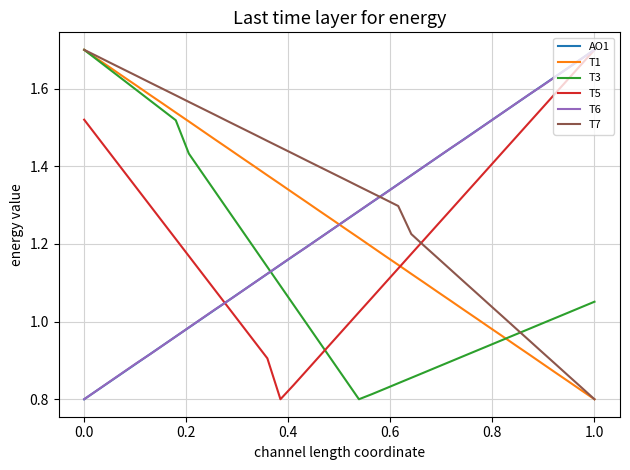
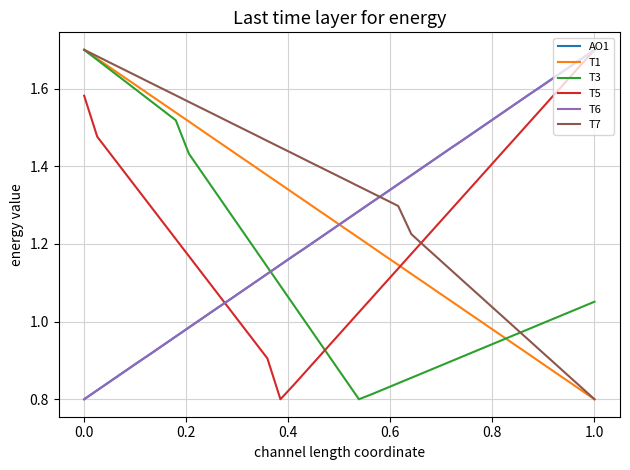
  {
    "T3": {
      "1.0": 1.05
    },
    "T5": {
-     "0.0": 1.52
+     "0.0": 1.58
    }
  }
